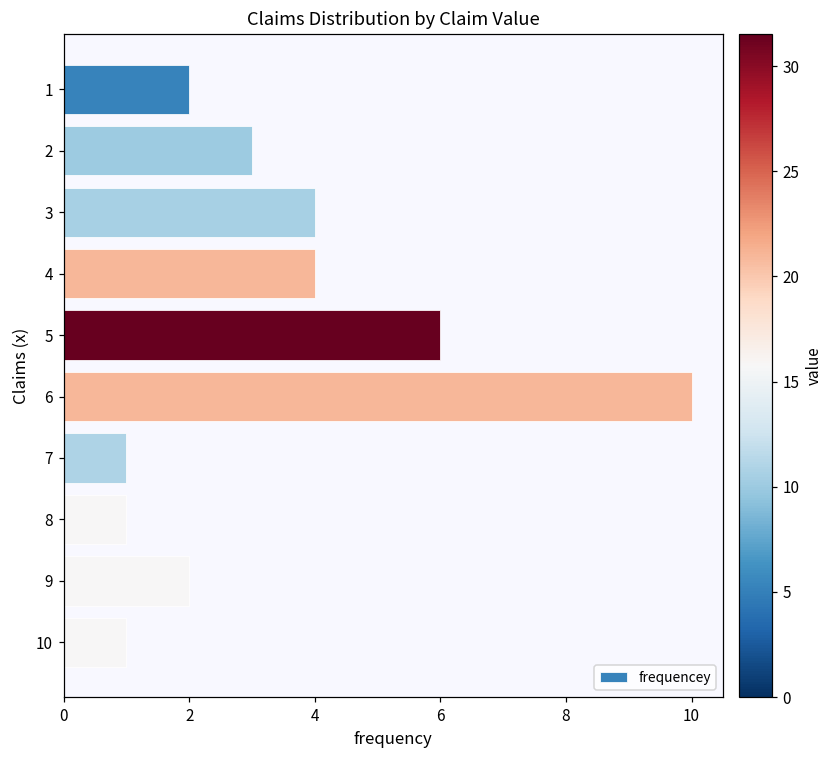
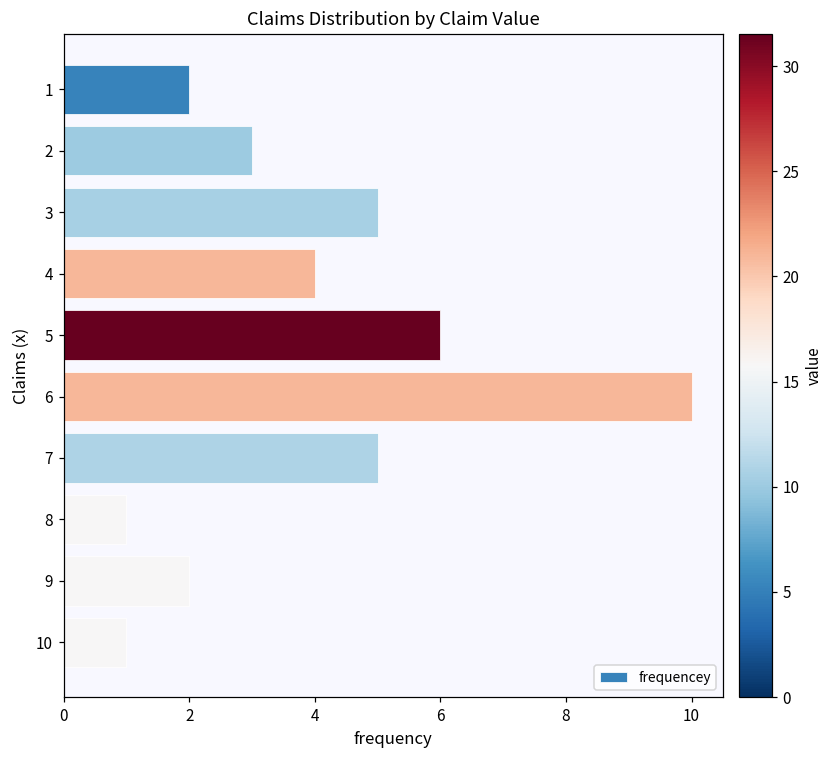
  {
    "1": 2,
    "2": 3,
-   "3": 4,
+   "3": 5,
    "4": 4,
    "5": 6,
    "6": 10,
-   "7": 1,
+   "7": 5,
    "8": 1,
    "9": 2,
    "10": 1
  }
